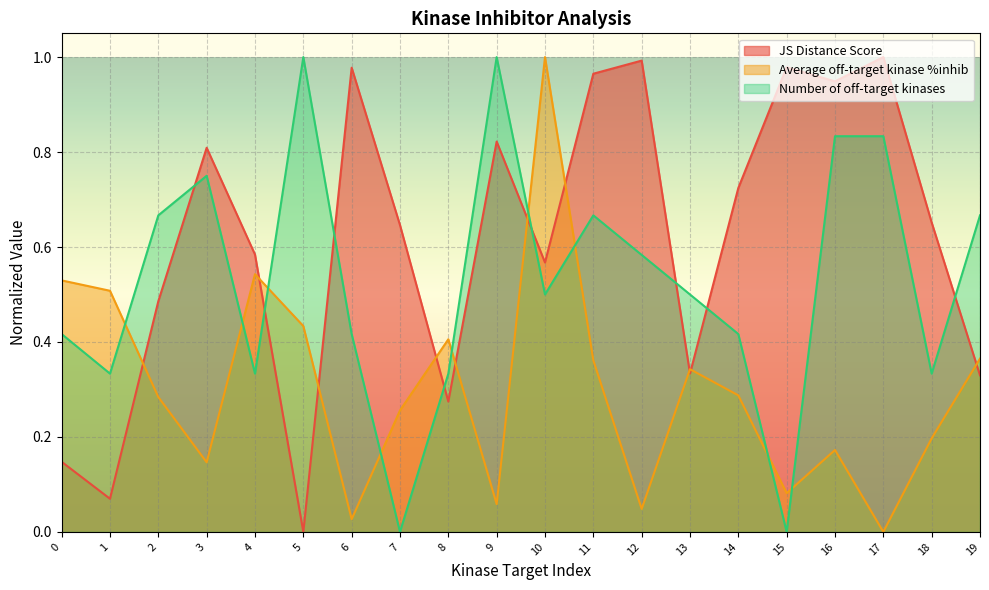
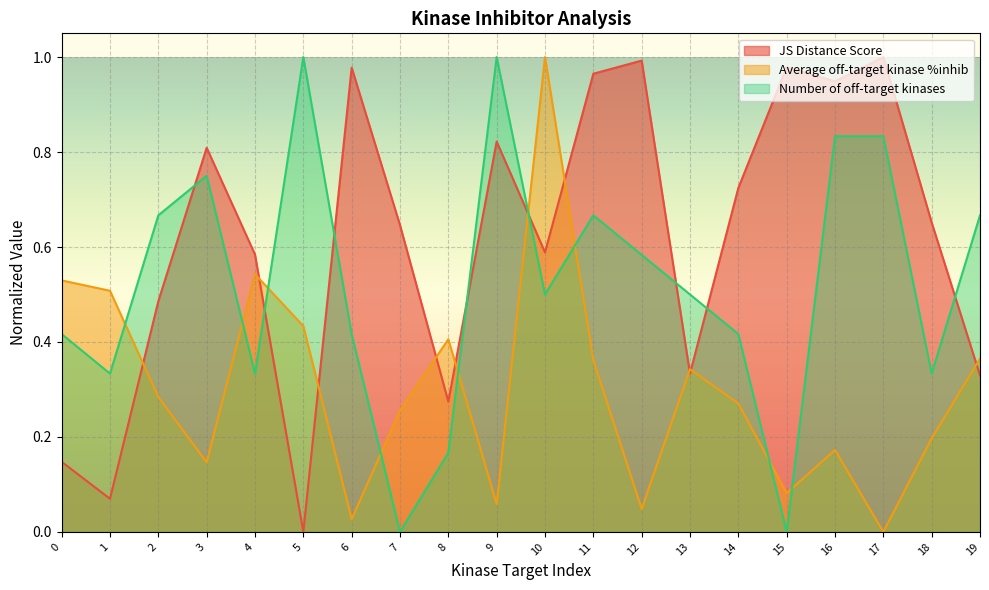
  {
    "JS Distance Score": {
      "0": 0.15,
      "1": 0.07,
      "2": 0.49,
      "3": 0.81,
      "4": 0.58,
      "5": 0.00,
      "6": 0.98,
      "7": 0.65,
      "8": 0.27,
      "9": 0.82,
-     "10": 0.57,
+     "10": 0.59,
      "11": 0.96,
      "12": 0.99,
      "13": 0.33,
      "14": 0.72,
      "18": 0.65,
      "19": 0.33
    },
    "Average off-target kinase %inhib": {
      "0": 0.53,
      "1": 0.51,
      "2": 0.28,
      "3": 0.15,
      "4": 0.54,
      "5": 0.43,
      "6": 0.03,
      "7": 0.26,
      "8": 0.41,
      "9": 0.06,
      "10": 1.00,
      "11": 0.36,
      "12": 0.05,
      "13": 0.34,
-     "14": 0.29,
+     "14": 0.27,
      "15": 0.08,
      "16": 0.17,
      "17": 0.00,
      "18": 0.20,
      "19": 0.37
    },
    "Number of off-target kinases": {
      "0": 0.42,
      "1": 0.33,
      "2": 0.67,
      "3": 0.75,
      "4": 0.33,
      "5": 1.00,
      "6": 0.42,
      "7": 0.00,
-     "8": 0.33,
+     "8": 0.17,
      "9": 1.00,
      "10": 0.50,
      "11": 0.67,
      "12": 0.58,
      "13": 0.50,
      "14": 0.42,
      "15": 0.00,
      "16": 0.83,
      "17": 0.83,
      "18": 0.33,
      "19": 0.67
    }
  }
